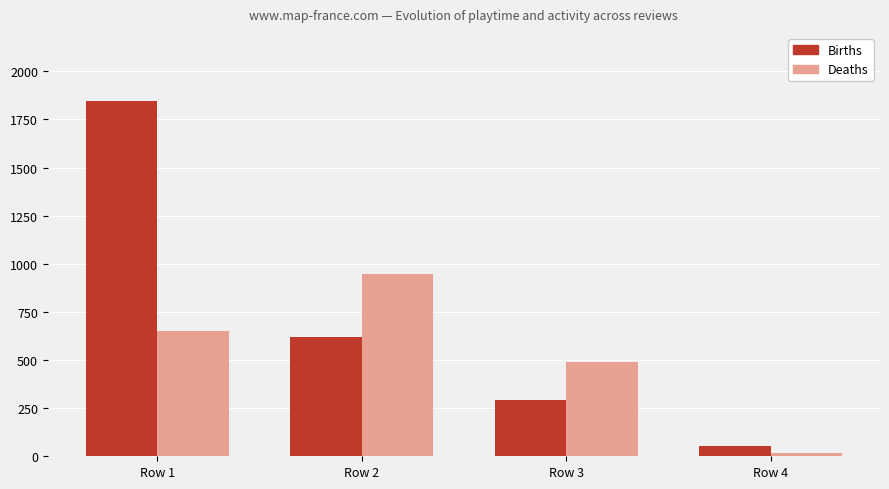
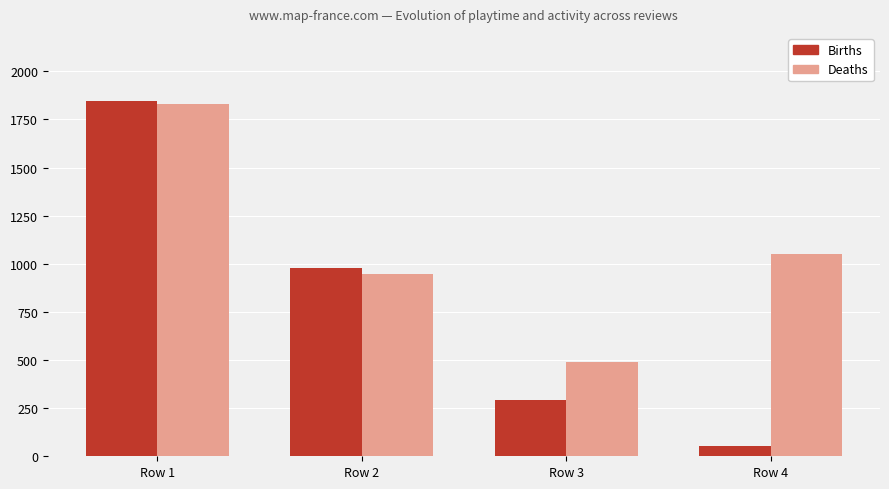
  {
    "Births": {
      "Row 1": 1850,
-     "Row 2": 620,
+     "Row 2": 980,
      "Row 3": 290,
      "Row 4": 50
    },
    "Deaths": {
-     "Row 1": 650,
+     "Row 1": 1830,
      "Row 2": 950,
      "Row 3": 490,
-     "Row 4": 20
+     "Row 4": 1050
    }
  }
